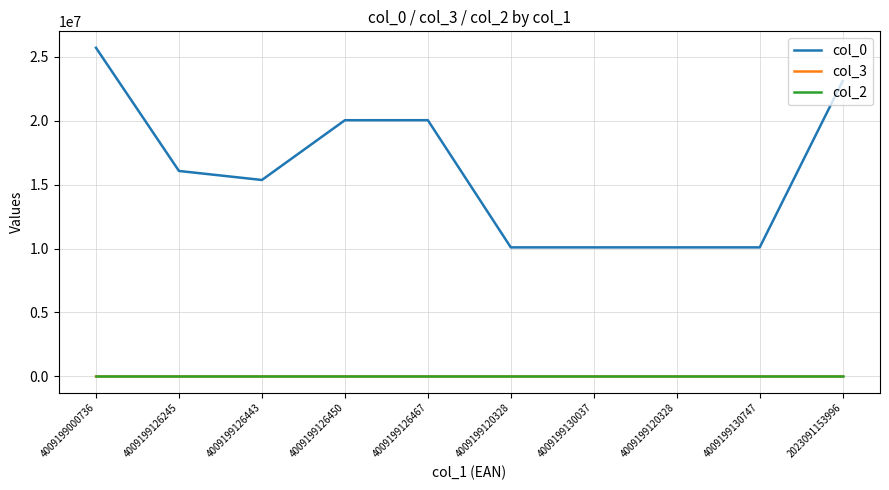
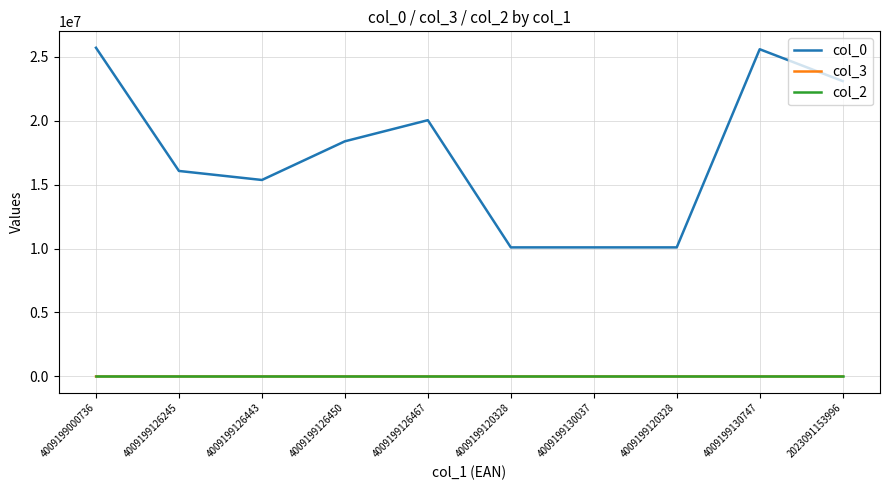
  {
    "col_0": {
      "4009199000736": 25700000,
      "4009199126245": 16100000,
      "4009199126443": 15400000,
-     "4009199126450": 20000000,
+     "4009199126450": 18400000,
      "4009199126467": 20000000,
      "4009199130037": 10100000,
-     "4009199130747": 10100000
+     "4009199130747": 25600000
    },
    "col_2": {
      "4009199000736": 0,
      "4009199126245": 0,
      "4009199126443": 0,
      "4009199126450": 0,
      "4009199126467": 0,
      "4009199130037": 0,
      "4009199130747": 0,
      "2023091153996": 0
    }
  }
